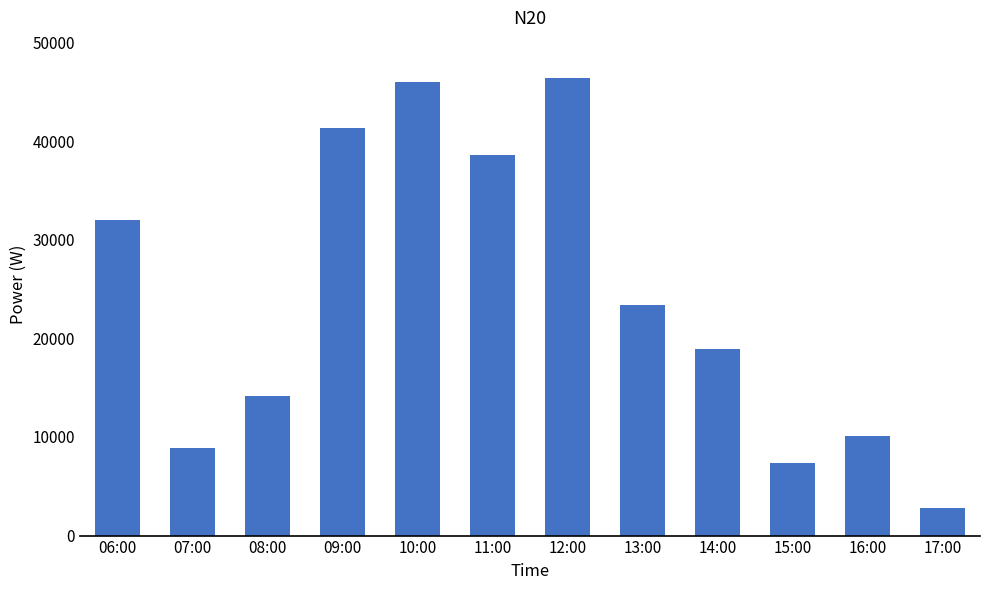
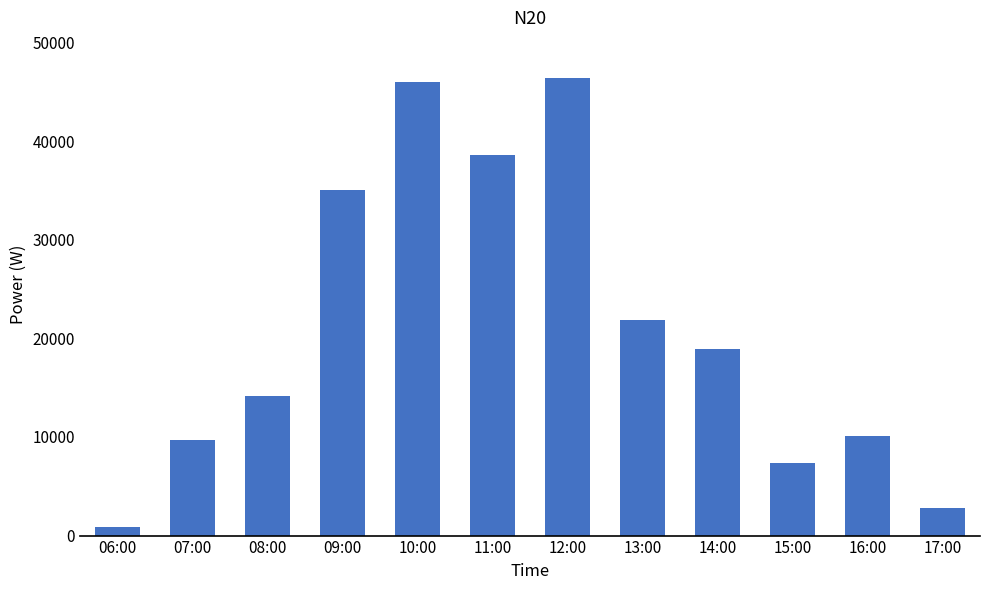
  {
-   "06:00": 32000,
-   "07:00": 9000,
+   "06:00": 1000,
+   "07:00": 10000,
    "08:00": 14000,
-   "09:00": 41000,
+   "09:00": 35000,
    "10:00": 46000,
    "11:00": 39000,
    "12:00": 46000,
-   "13:00": 23000,
+   "13:00": 22000,
    "14:00": 19000,
    "15:00": 7000,
    "16:00": 10000,
    "17:00": 3000
  }
